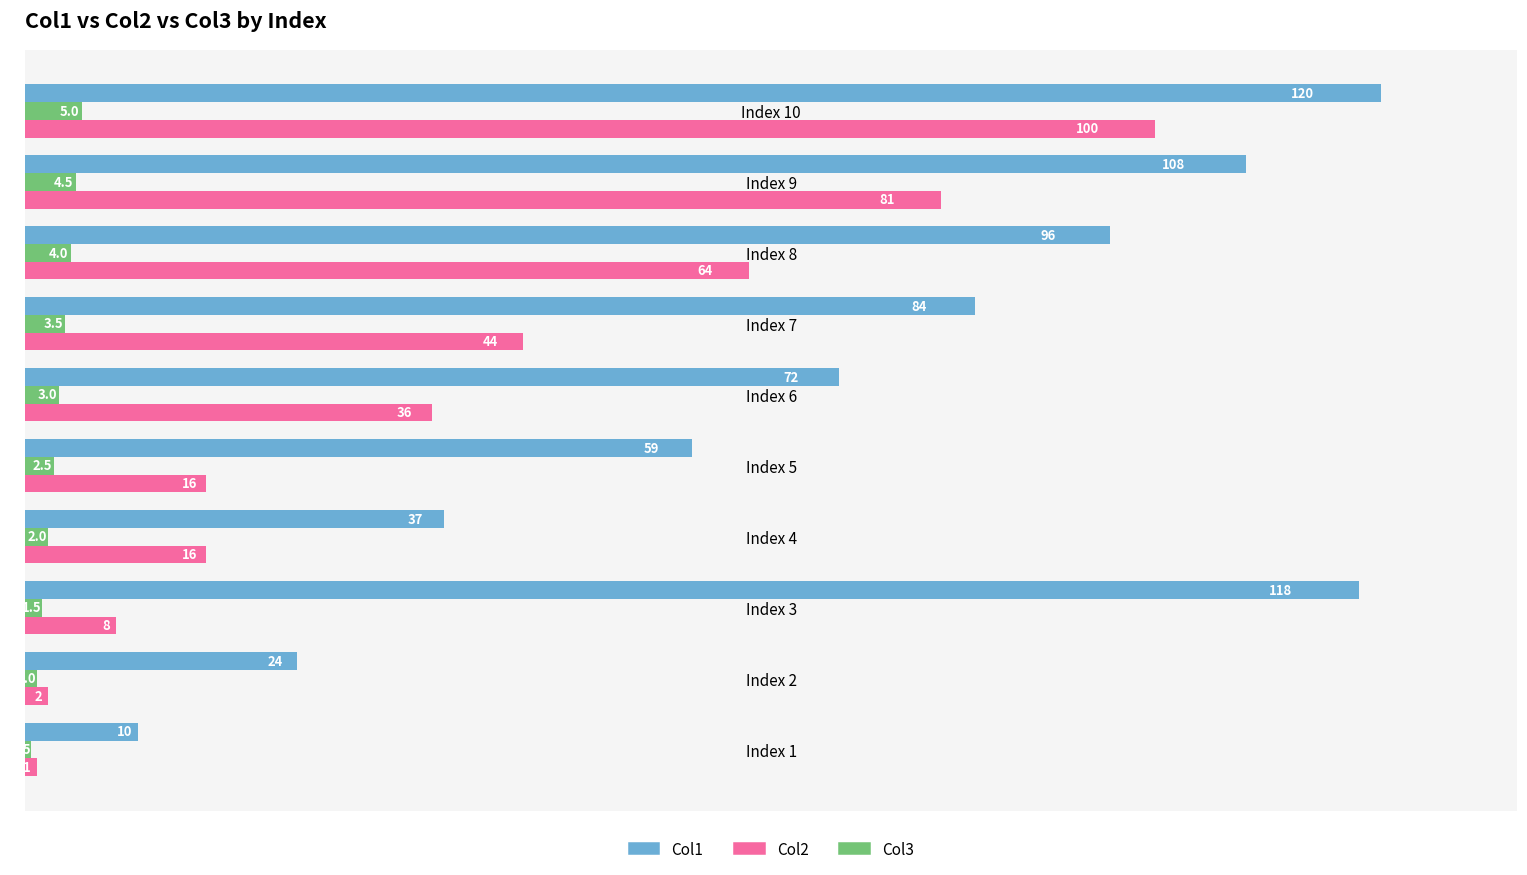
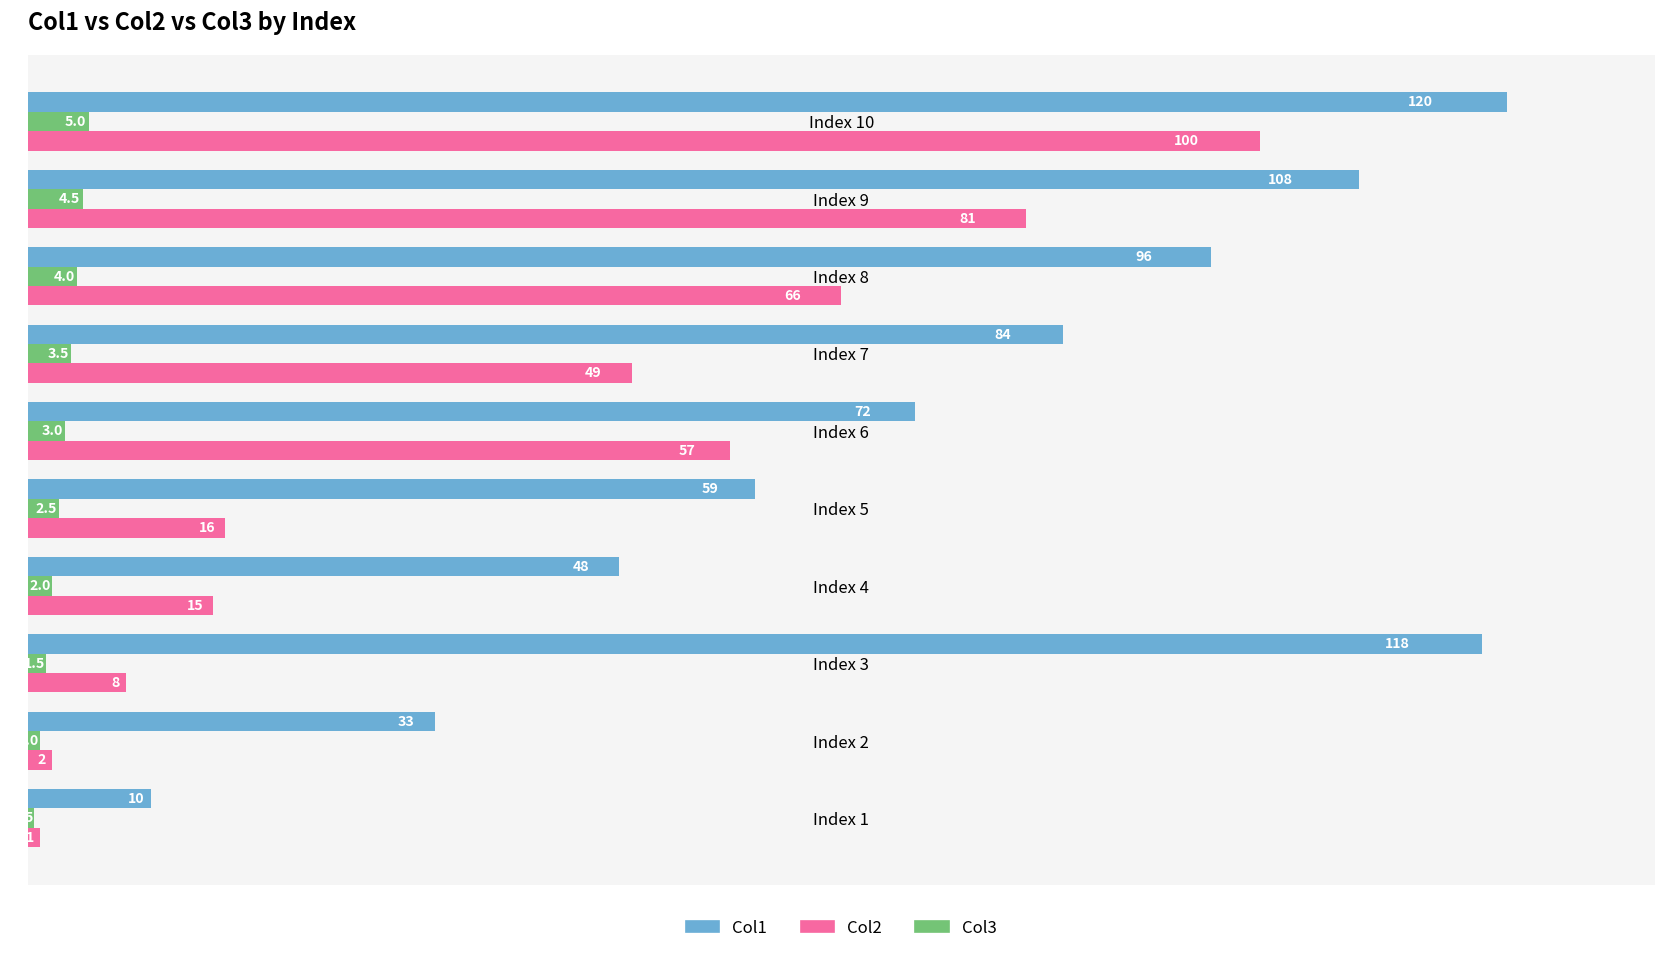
  {
    "Col1": {
      "Index 10": 120,
      "Index 9": 108,
      "Index 8": 96,
      "Index 7": 84,
      "Index 6": 72,
      "Index 5": 59,
-     "Index 4": 37,
+     "Index 4": 48,
      "Index 3": 118,
-     "Index 2": 24,
+     "Index 2": 33,
      "Index 1": 10
    },
    "Col2": {
      "Index 10": 100,
      "Index 9": 81,
-     "Index 8": 64,
-     "Index 7": 44,
-     "Index 6": 36,
+     "Index 8": 66,
+     "Index 7": 49,
+     "Index 6": 57,
      "Index 5": 16,
-     "Index 4": 16,
+     "Index 4": 15,
      "Index 3": 8,
      "Index 2": 2,
      "Index 1": 1
    },
    "Col3": {
      "Index 10": 5.0,
      "Index 9": 4.5,
      "Index 8": 4.0,
      "Index 7": 3.5,
      "Index 6": 3.0,
      "Index 5": 2.5,
      "Index 4": 2.0,
      "Index 3": 1.5,
      "Index 2": 1.0
    }
  }
